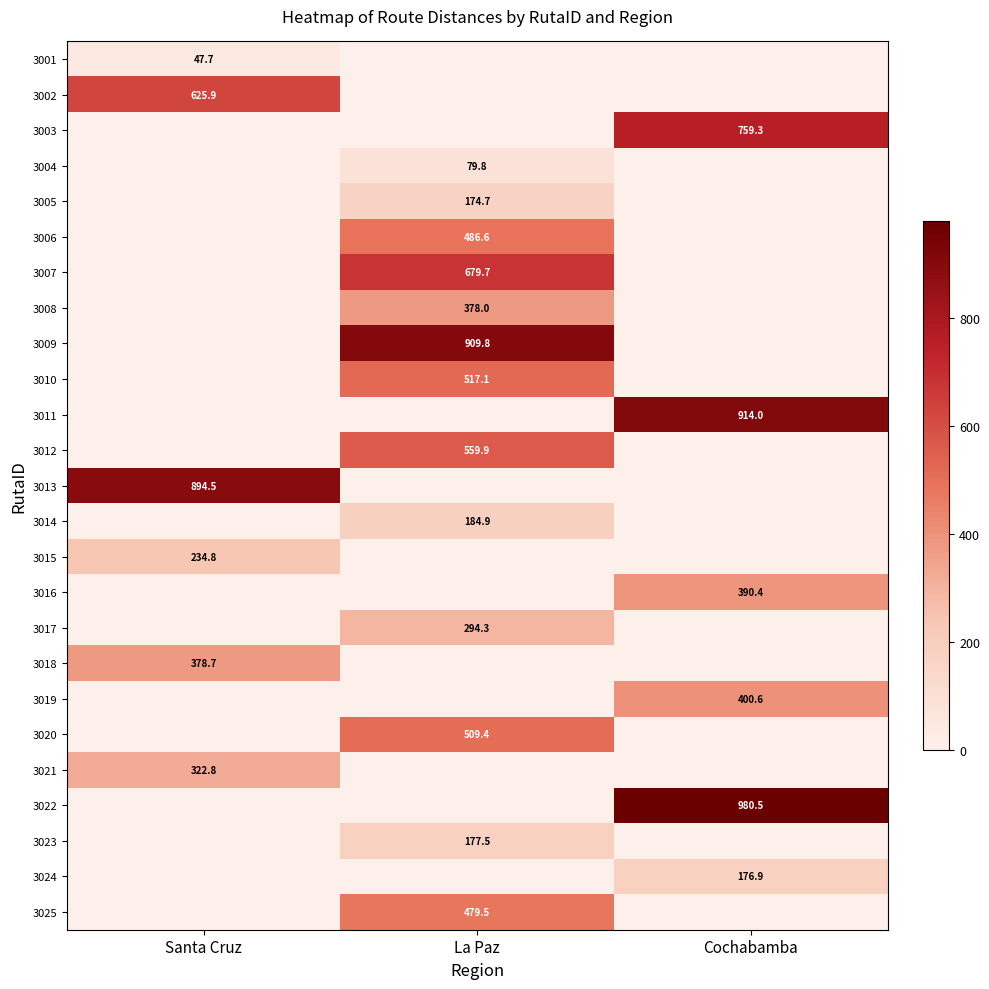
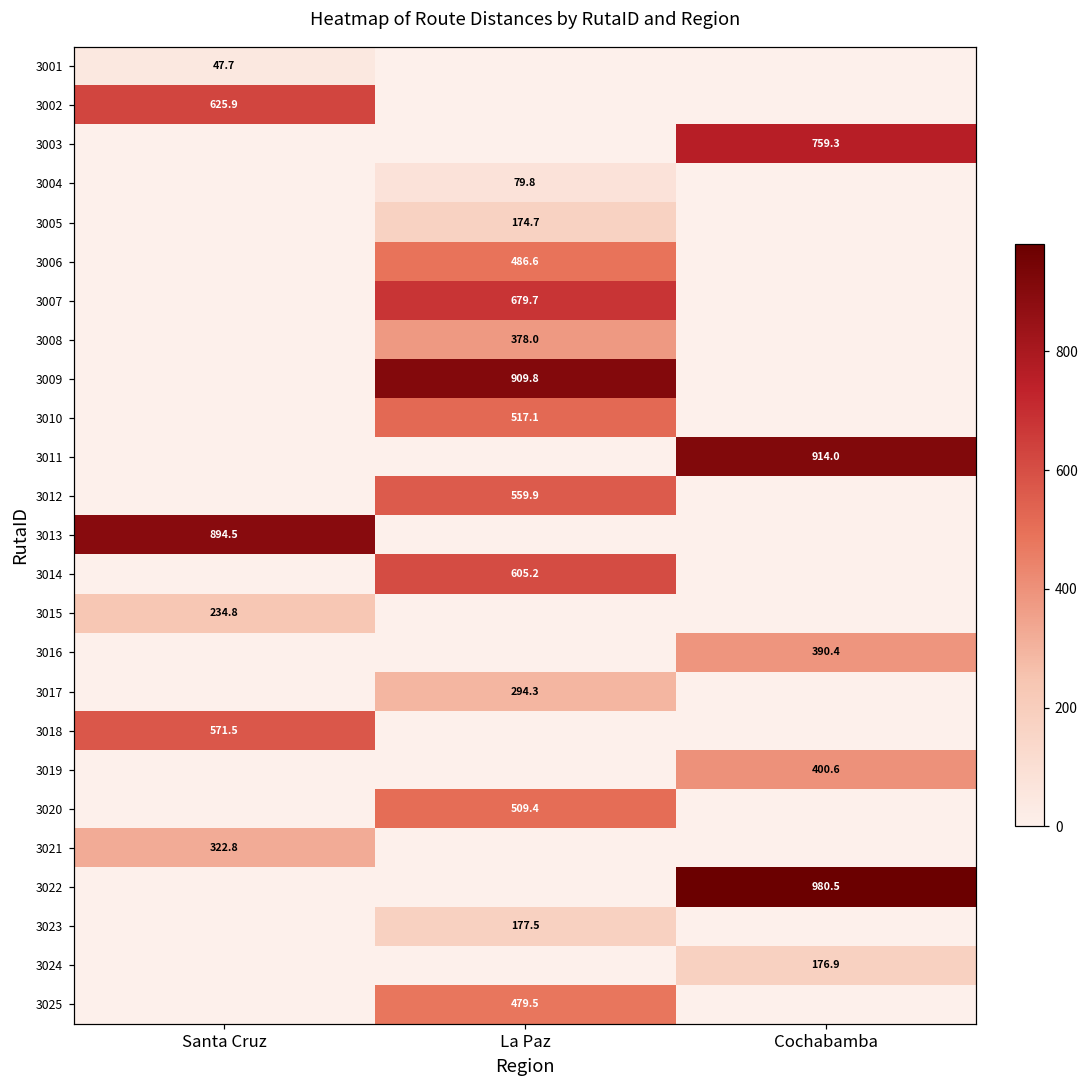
  {
    "3001": {
      "Santa Cruz": 47.7
    },
    "3002": {
      "Santa Cruz": 625.9
    },
    "3003": {
      "Cochabamba": 759.3
    },
    "3004": {
      "La Paz": 79.8
    },
    "3005": {
      "La Paz": 174.7
    },
    "3006": {
      "La Paz": 486.6
    },
    "3007": {
      "La Paz": 679.7
    },
    "3008": {
      "La Paz": 378.0
    },
    "3009": {
      "La Paz": 909.8
    },
    "3010": {
      "La Paz": 517.1
    },
    "3011": {
      "Cochabamba": 914.0
    },
    "3012": {
      "La Paz": 559.9
    },
    "3013": {
      "Santa Cruz": 894.5
    },
    "3014": {
-     "La Paz": 184.9
+     "La Paz": 605.2
    },
    "3015": {
      "Santa Cruz": 234.8
    },
    "3016": {
      "Cochabamba": 390.4
    },
    "3017": {
      "La Paz": 294.3
    },
    "3018": {
-     "Santa Cruz": 378.7
+     "Santa Cruz": 571.5
    },
    "3019": {
      "Cochabamba": 400.6
    },
    "3020": {
      "La Paz": 509.4
    },
    "3021": {
      "Santa Cruz": 322.8
    },
    "3022": {
      "Cochabamba": 980.5
    },
    "3023": {
      "La Paz": 177.5
    },
    "3024": {
      "Cochabamba": 176.9
    },
    "3025": {
      "La Paz": 479.5
    }
  }
